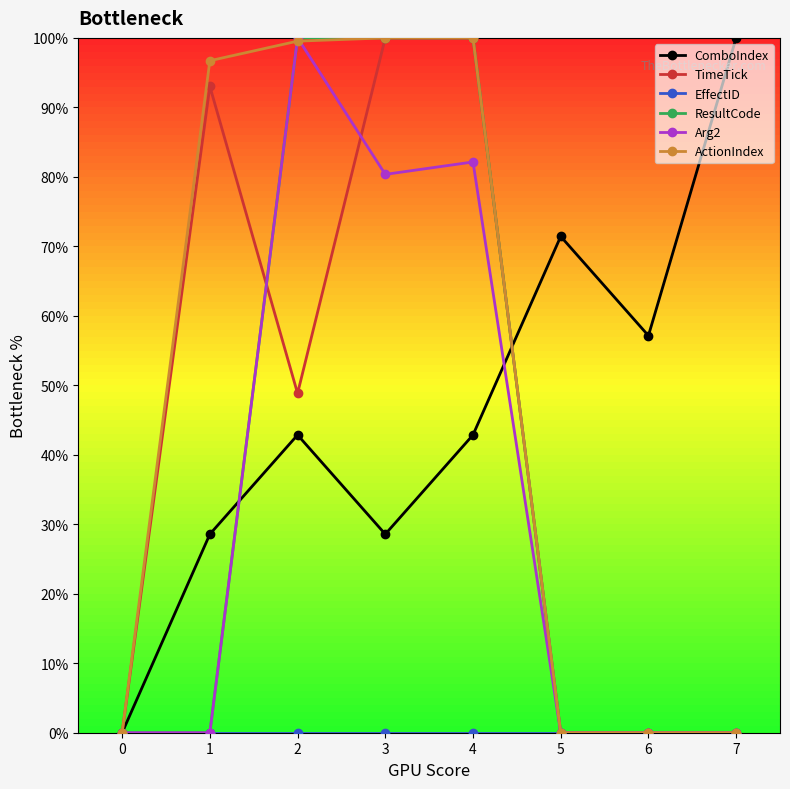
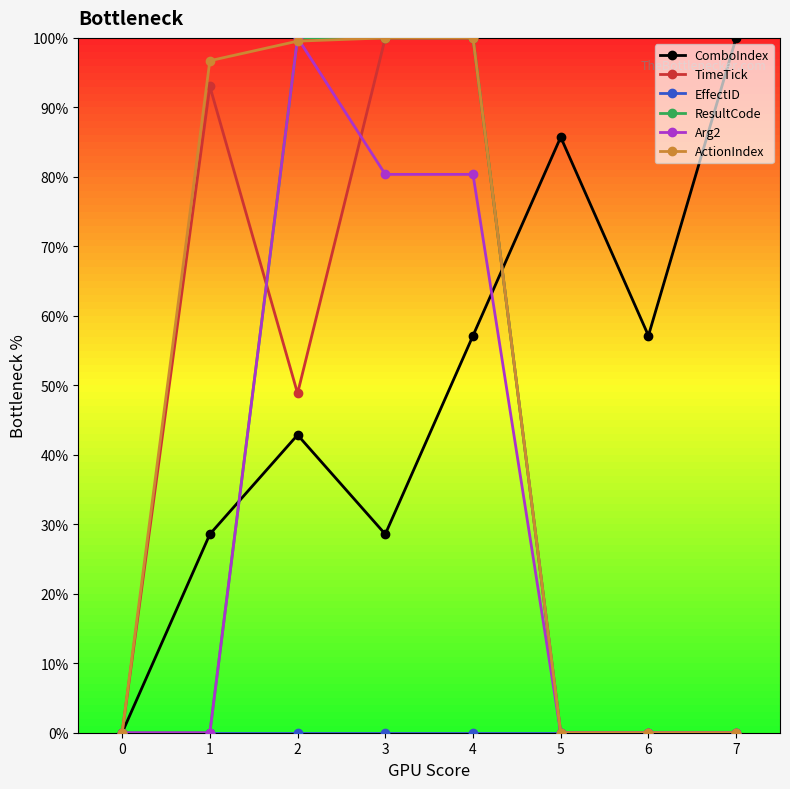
  {
    "ComboIndex": {
      "1": "29%",
      "2": "43%",
      "3": "29%",
-     "4": "43%",
-     "5": "71%",
+     "4": "57%",
+     "5": "86%",
      "6": "57%",
      "7": "100%"
    },
    "TimeTick": {
      "1": "93%",
      "2": "49%"
    },
    "EffectID": {
      "2": "0%",
      "3": "0%",
      "4": "0%"
    },
    "Arg2": {
      "3": "80%",
-     "4": "82%"
+     "4": "80%"
    },
    "ActionIndex": {
      "1": "97%",
      "2": "100%"
    }
  }
